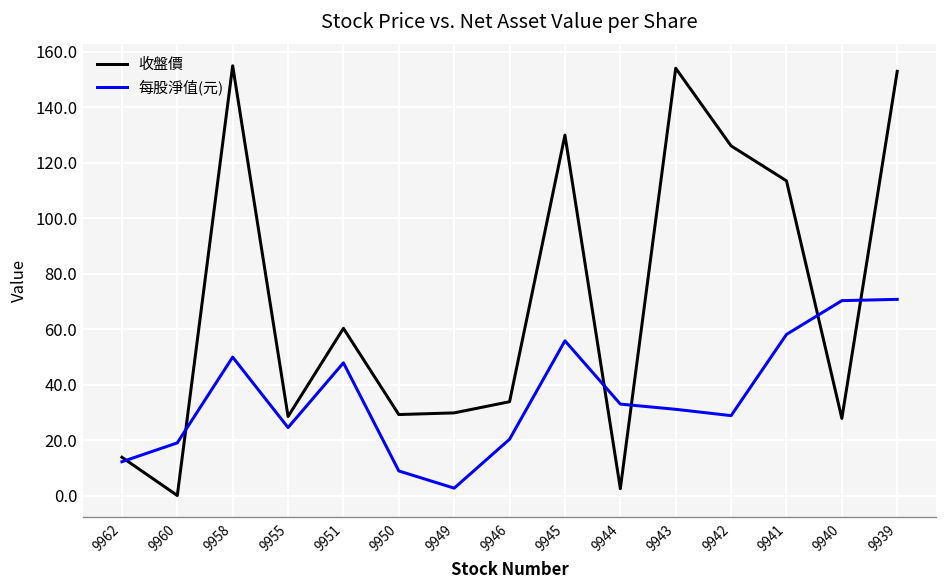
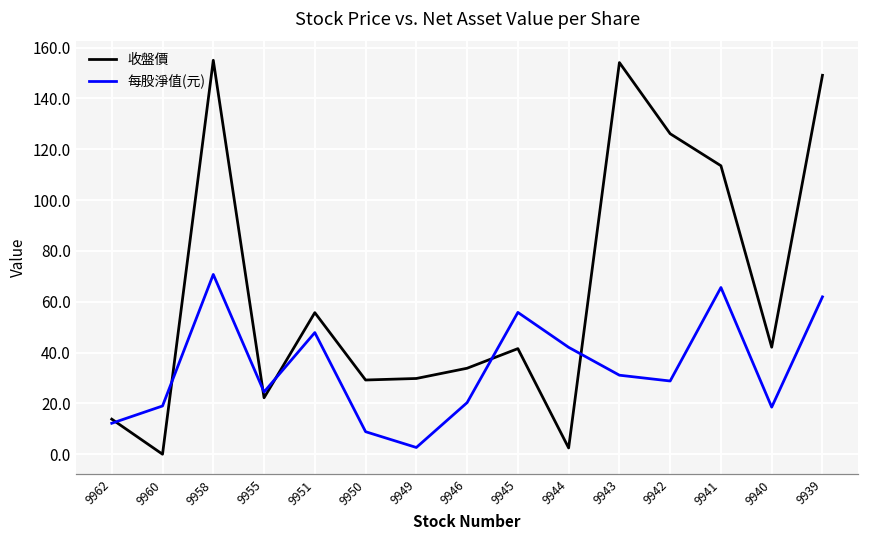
  {
    "收盤價": {
      "9962": 14,
      "9960": 0,
      "9958": 155,
-     "9955": 29,
-     "9951": 60,
+     "9955": 22,
+     "9951": 56,
      "9950": 29,
      "9949": 30,
      "9946": 34,
-     "9945": 130,
+     "9945": 42,
      "9944": 2,
      "9943": 154,
      "9942": 126,
      "9941": 114,
-     "9940": 28,
-     "9939": 153
+     "9940": 42,
+     "9939": 149
    },
    "每股淨值(元)": {
      "9962": 12,
      "9960": 19,
-     "9958": 50,
+     "9958": 71,
      "9955": 25,
      "9951": 48,
      "9950": 9,
      "9949": 3,
      "9946": 20,
      "9945": 56,
-     "9944": 33,
+     "9944": 42,
      "9943": 31,
      "9942": 29,
-     "9941": 58,
-     "9940": 70,
-     "9939": 71
+     "9941": 66,
+     "9940": 19,
+     "9939": 62
    }
  }
